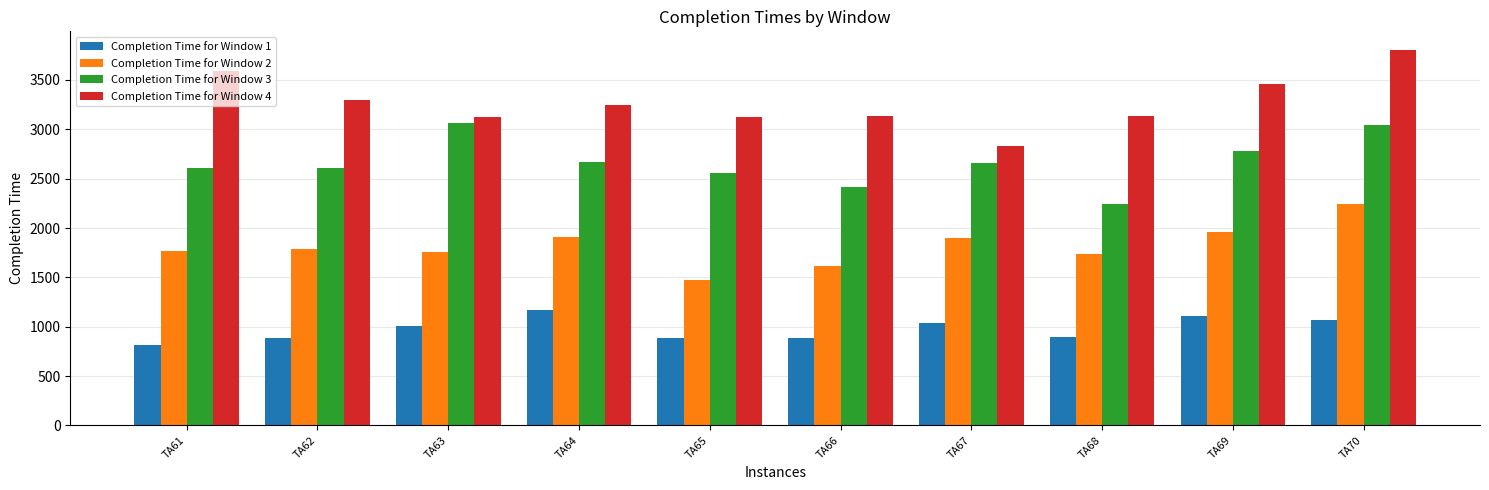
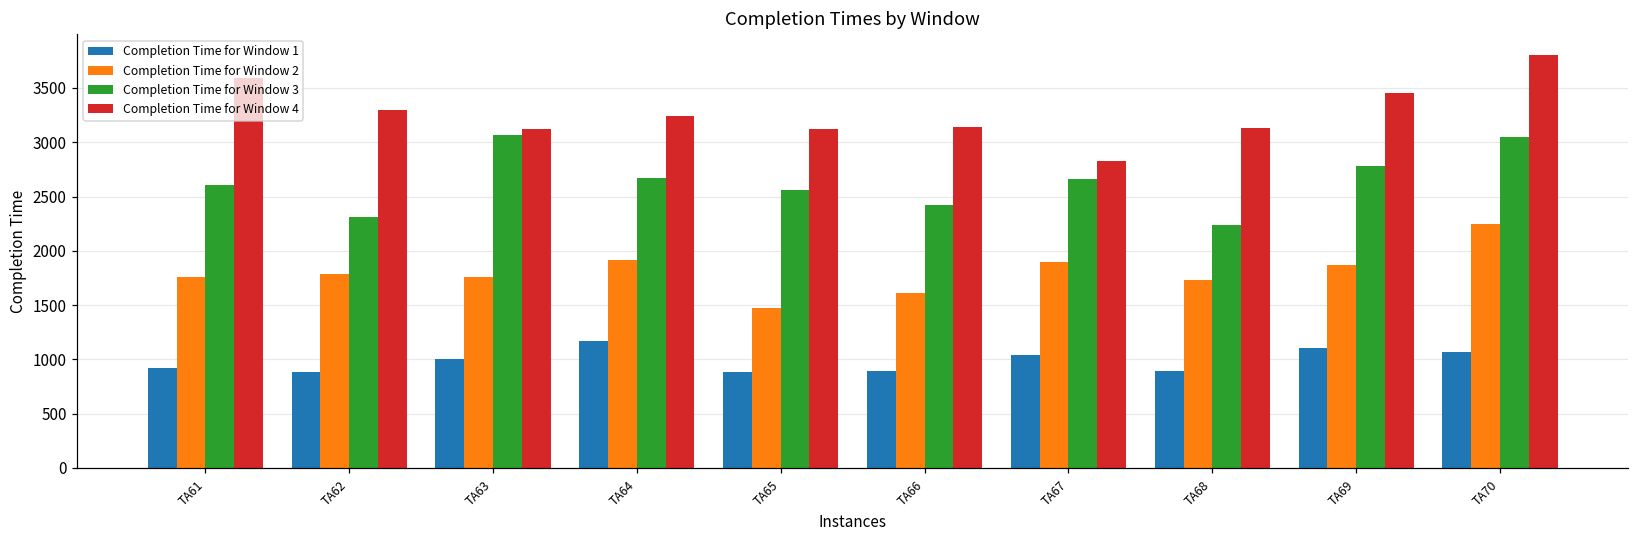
  {
    "Completion Time for Window 1": {
-     "TA61": 800,
+     "TA61": 900,
      "TA62": 900,
      "TA63": 1000,
      "TA64": 1200,
      "TA65": 900,
      "TA66": 900,
      "TA67": 1000,
      "TA68": 900,
      "TA69": 1100,
      "TA70": 1100
    },
    "Completion Time for Window 2": {
      "TA61": 1800,
      "TA62": 1800,
      "TA63": 1800,
      "TA64": 1900,
      "TA65": 1500,
      "TA66": 1600,
      "TA67": 1900,
      "TA68": 1700,
-     "TA69": 2000,
+     "TA69": 1900,
      "TA70": 2200
    },
    "Completion Time for Window 3": {
      "TA61": 2600,
-     "TA62": 2600,
+     "TA62": 2300,
      "TA63": 3100,
      "TA64": 2700,
      "TA65": 2600,
      "TA66": 2400,
      "TA67": 2700,
      "TA68": 2200,
      "TA69": 2800,
      "TA70": 3000
    },
    "Completion Time for Window 4": {
      "TA62": 3300,
      "TA63": 3100,
      "TA64": 3200,
      "TA65": 3100,
      "TA66": 3100,
      "TA67": 2800,
      "TA68": 3100,
      "TA69": 3500,
      "TA70": 3800
    }
  }
